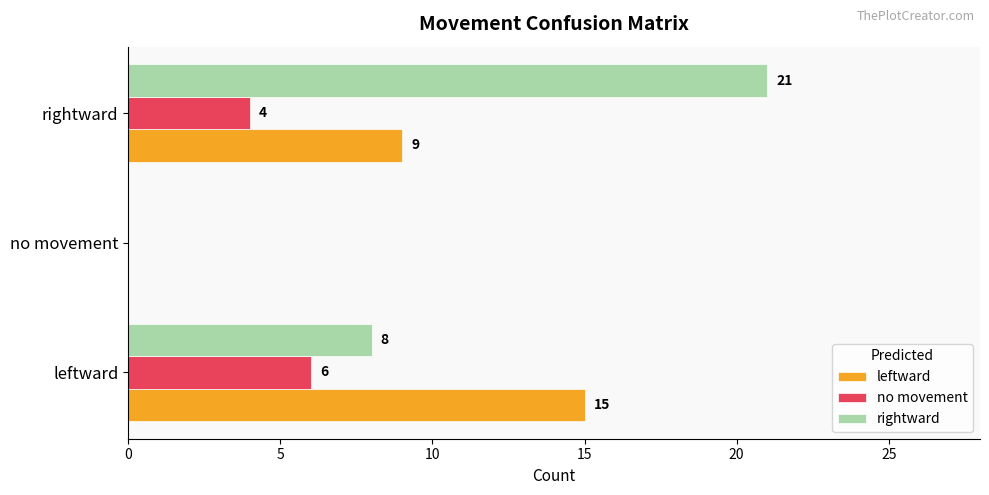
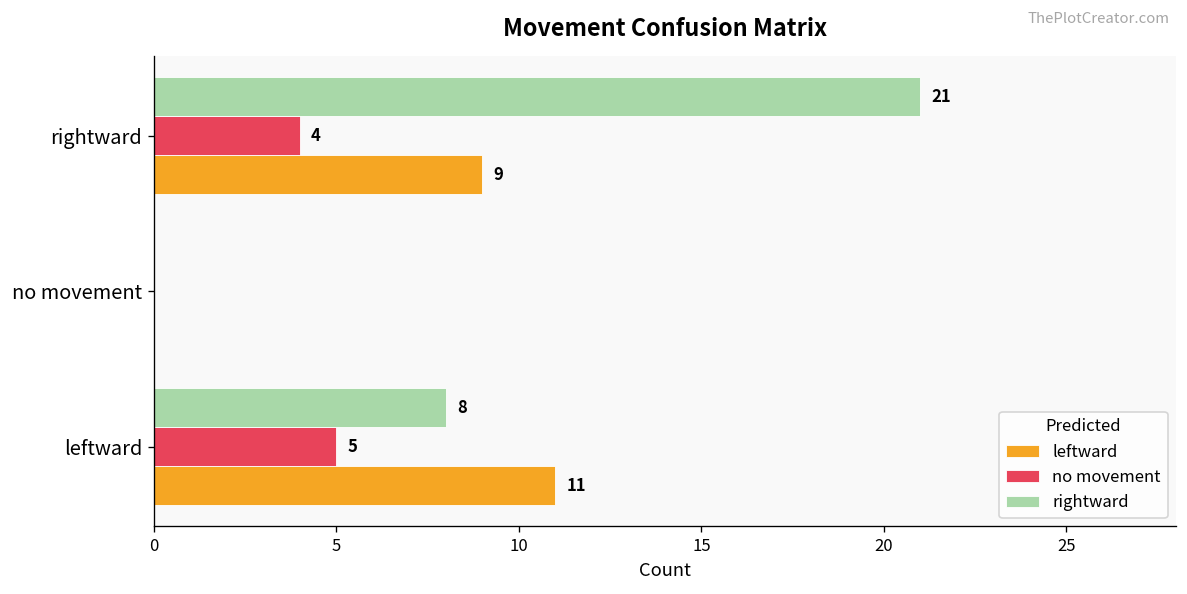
  {
    "leftward": {
      "rightward": 9,
-     "leftward": 15
+     "leftward": 11
    },
    "no movement": {
      "rightward": 4,
-     "leftward": 6
+     "leftward": 5
    },
    "rightward": {
      "rightward": 21,
      "leftward": 8
    }
  }
